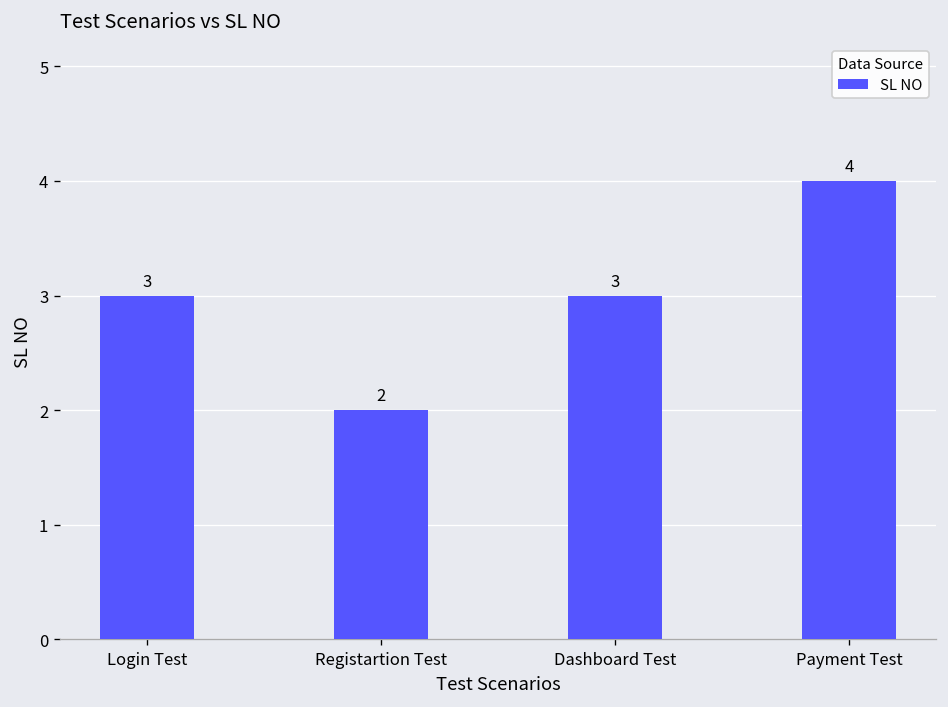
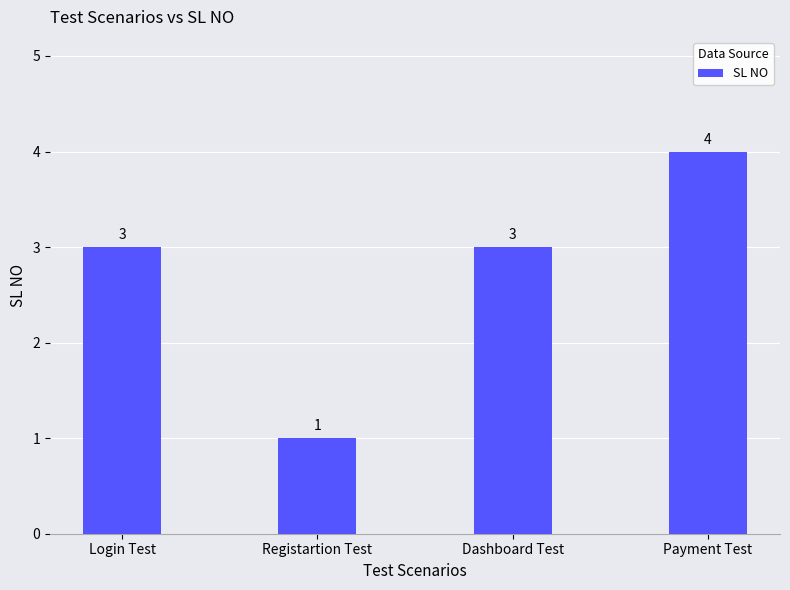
  {
    "Login Test": 3,
-   "Registartion Test": 2,
+   "Registartion Test": 1,
    "Dashboard Test": 3,
    "Payment Test": 4
  }
